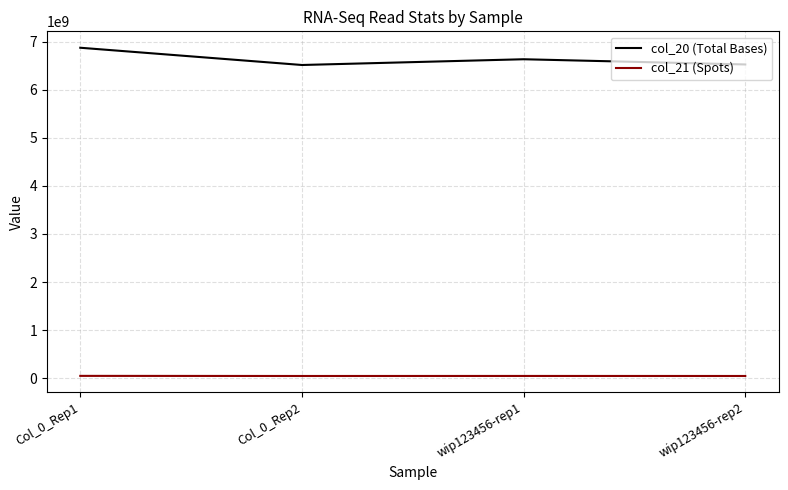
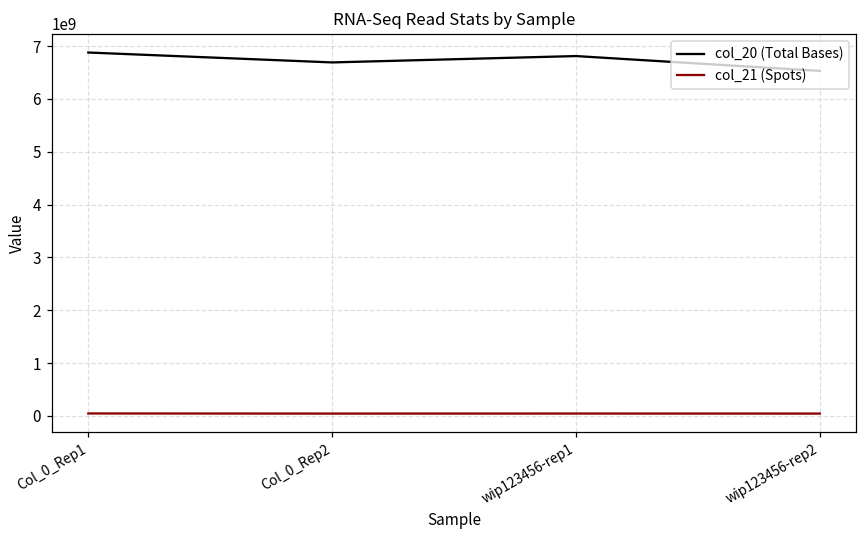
  {
    "col_20 (Total Bases)": {
      "Col_0_Rep1": 6900000000,
-     "Col_0_Rep2": 6500000000,
-     "wip123456-rep1": 6600000000
+     "Col_0_Rep2": 6700000000,
+     "wip123456-rep1": 6800000000
    },
    "col_21 (Spots)": {
      "Col_0_Rep1": 0,
      "Col_0_Rep2": 0,
      "wip123456-rep1": 0,
      "wip123456-rep2": 0
    }
  }
